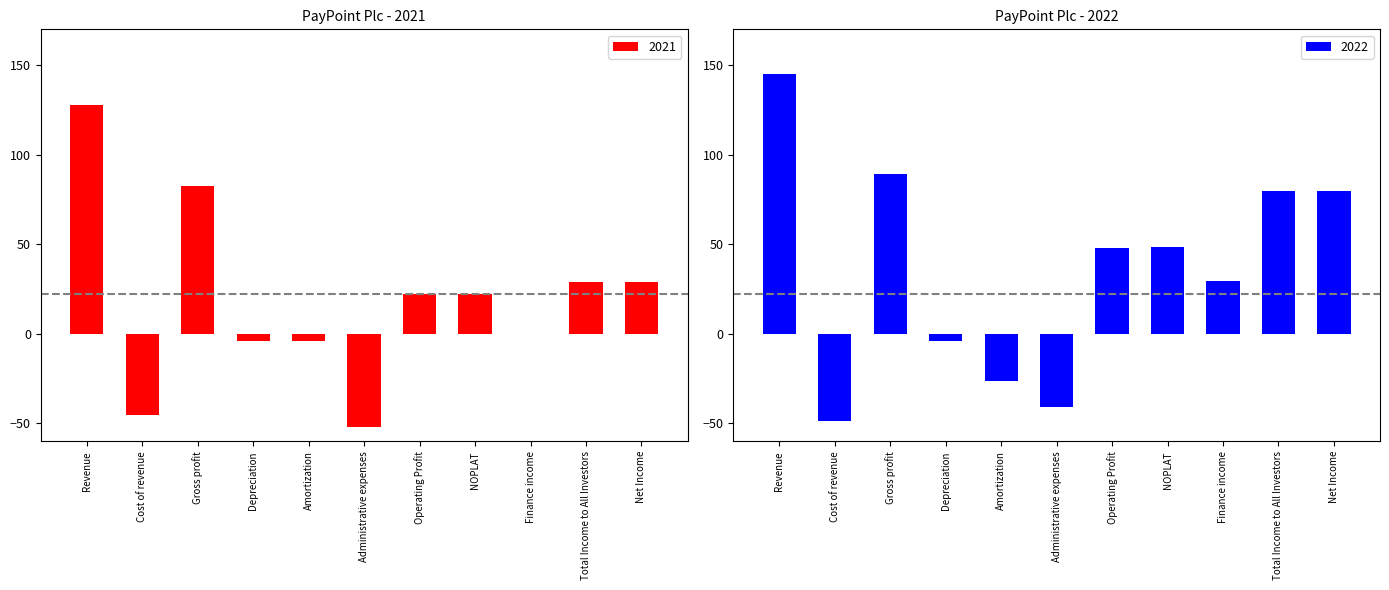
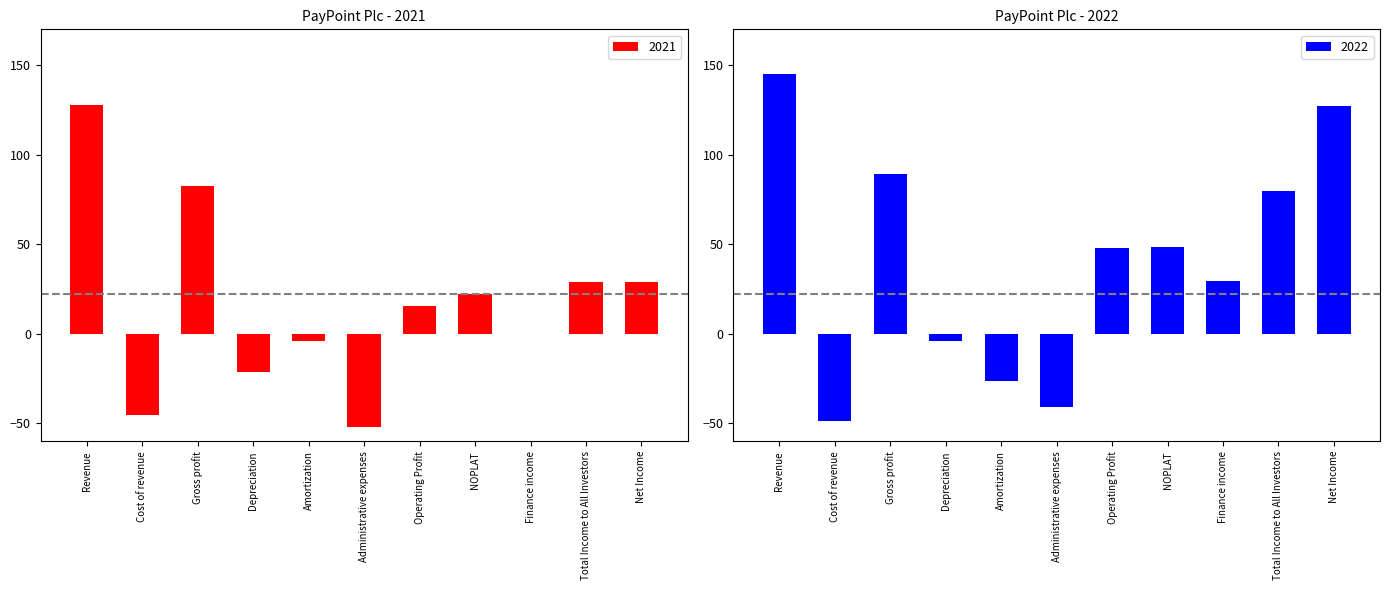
  {
    "PayPoint Plc - 2021": {
      "Revenue": 128,
      "Cost of revenue": -45,
      "Gross profit": 82,
-     "Depreciation": -4,
+     "Depreciation": -21,
      "Amortization": -4,
      "Administrative expenses": -52,
-     "Operating Profit": 22,
+     "Operating Profit": 15,
      "NOPLAT": 22,
      "Total Income to All Investors": 29,
      "Net Income": 29
    },
    "PayPoint Plc - 2022": {
      "Revenue": 145,
      "Cost of revenue": -49,
      "Gross profit": 89,
      "Depreciation": -4,
      "Amortization": -26,
      "Administrative expenses": -41,
      "Operating Profit": 48,
      "NOPLAT": 49,
      "Finance income": 29,
      "Total Income to All Investors": 80,
-     "Net Income": 80
+     "Net Income": 127
    }
  }
